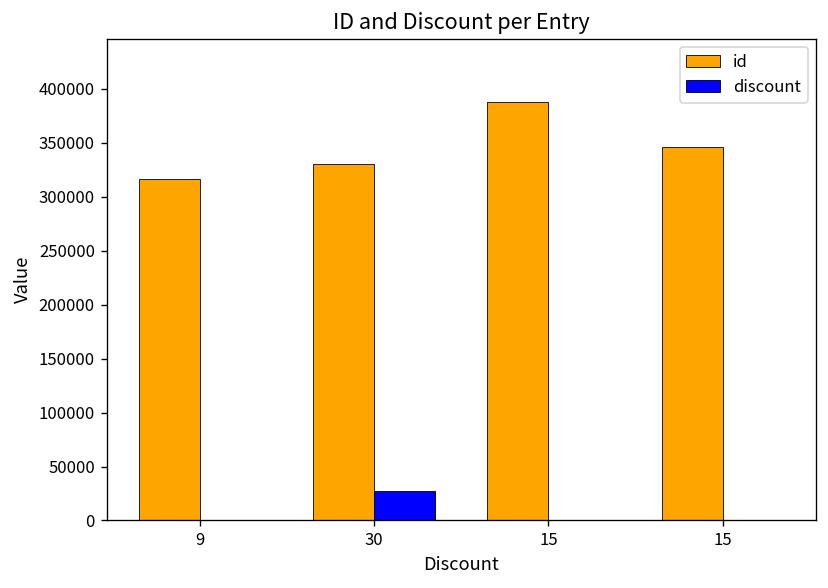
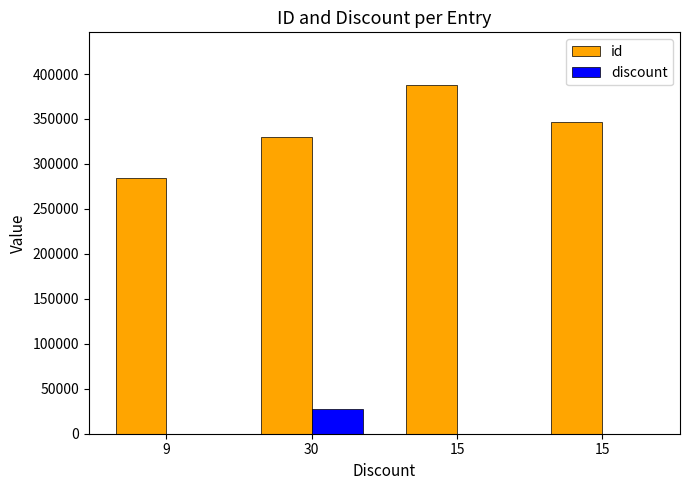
  {
    "id": {
-     "9": 320000,
+     "9": 280000,
      "30": 330000
    },
    "discount": {
      "30": 30000
    }
  }
